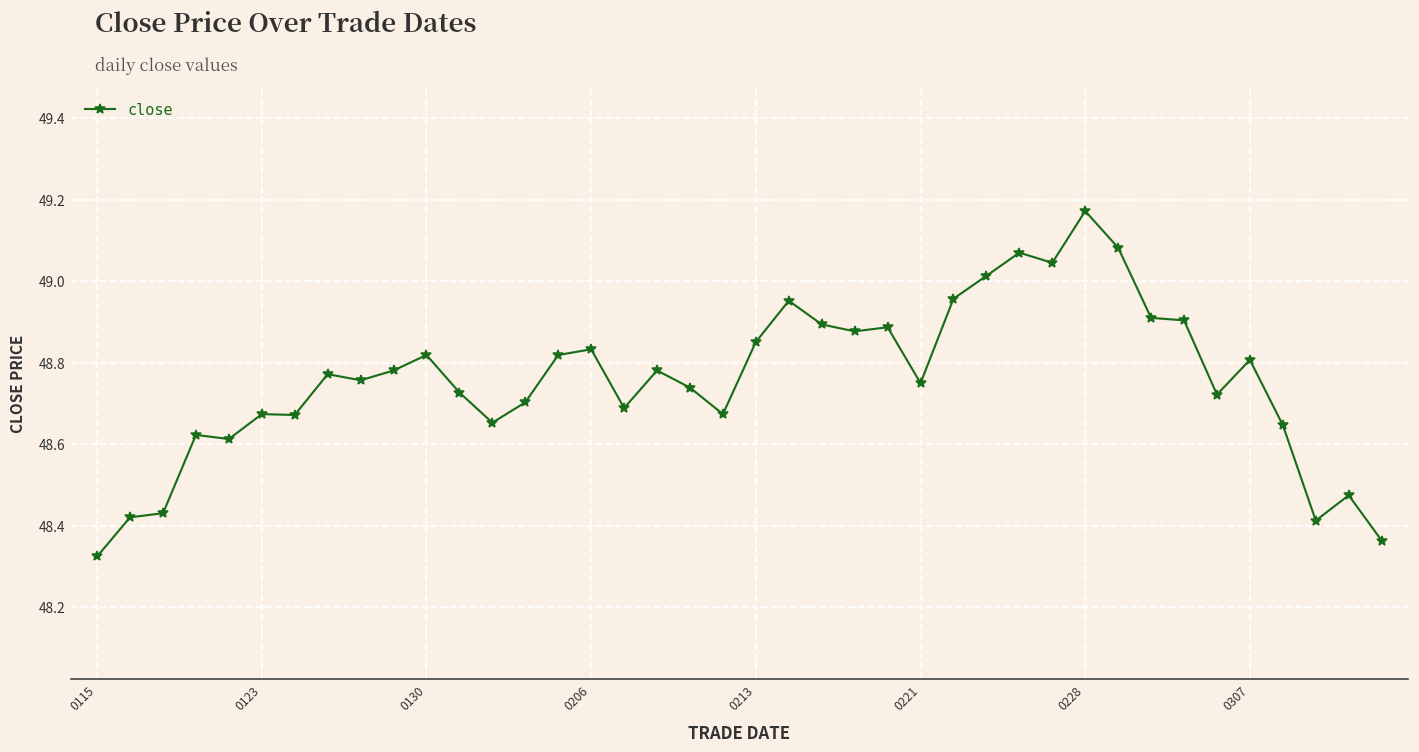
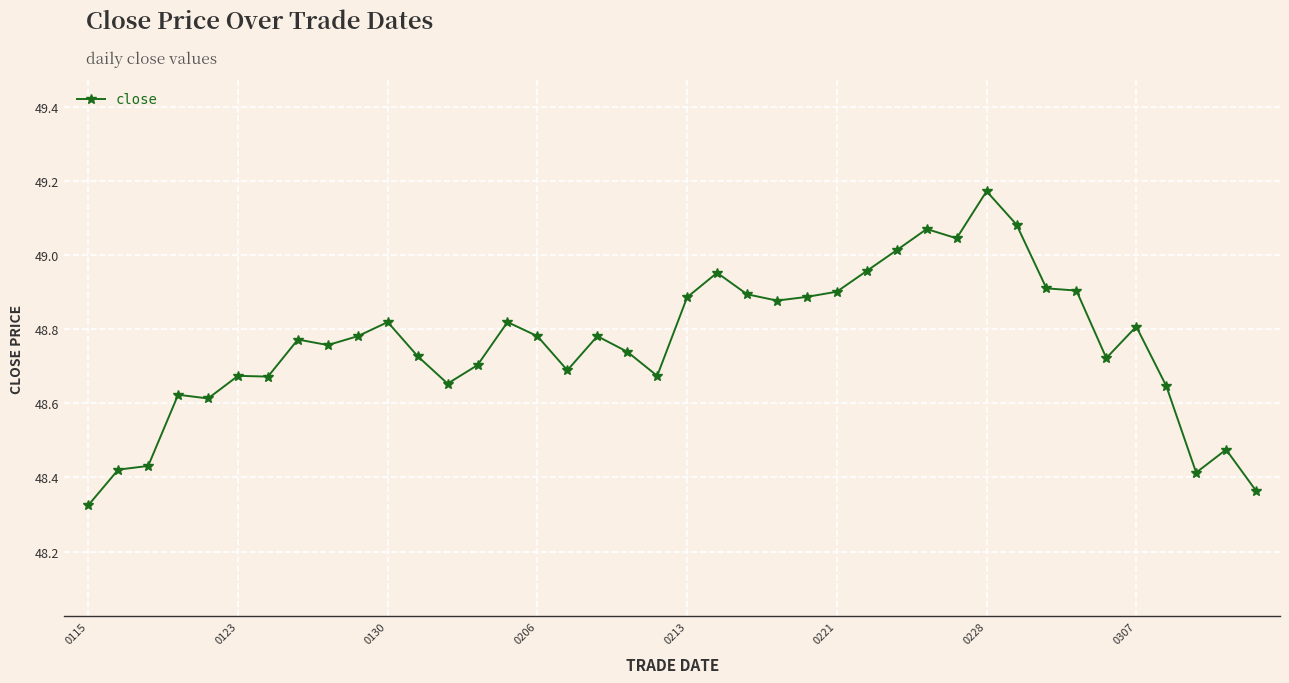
  {
    "0115": 48.33,
    "0123": 48.67,
    "0130": 48.82,
-   "0206": 48.83,
-   "0213": 48.85,
-   "0221": 48.75,
+   "0206": 48.78,
+   "0213": 48.89,
+   "0221": 48.90,
    "0228": 49.17,
    "0307": 48.81
  }
